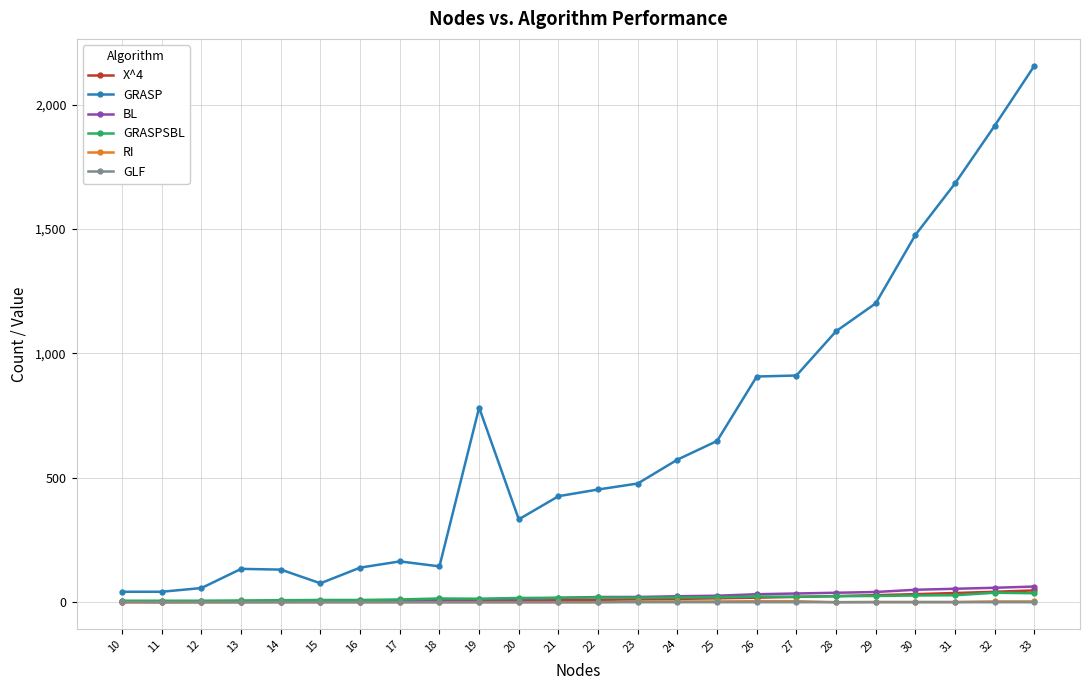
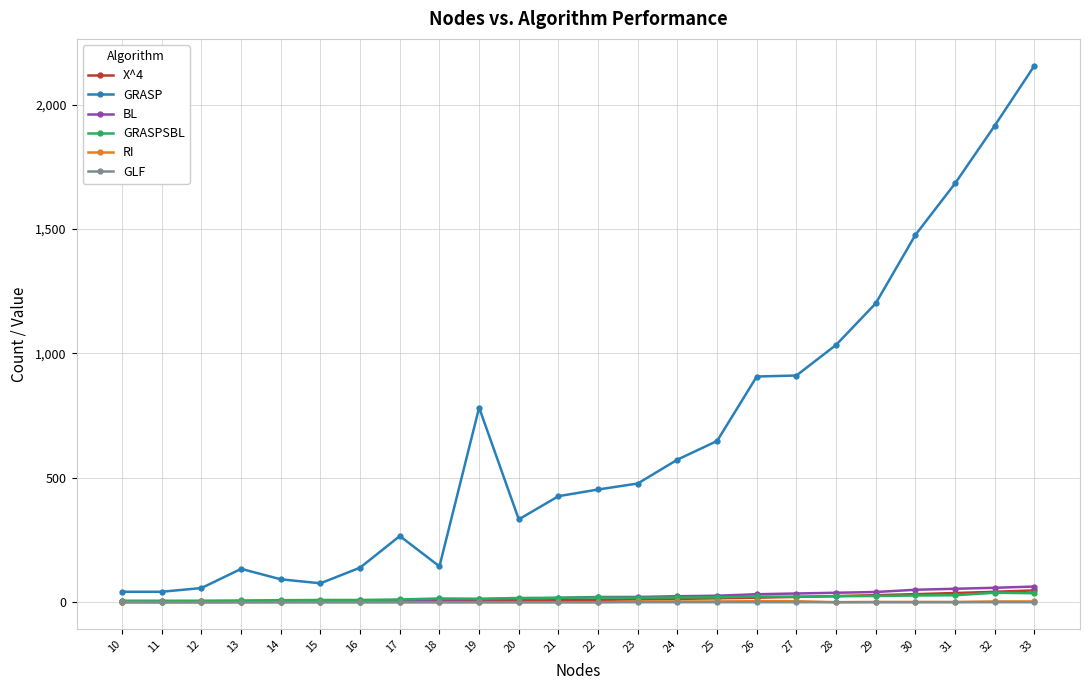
  {
    "X^4": {
      "33": "50"
    },
    "GRASP": {
      "10": "40",
      "11": "40",
      "12": "60",
      "13": "130",
-     "14": "130",
+     "14": "90",
      "15": "80",
      "16": "140",
-     "17": "160",
+     "17": "270",
      "18": "140",
      "19": "780",
      "20": "330",
      "21": "430",
      "22": "450",
      "23": "480",
      "24": "570",
      "25": "650",
      "26": "910",
      "27": "910",
-     "28": "1,090",
+     "28": "1,030",
      "29": "1,200",
      "30": "1,480",
      "31": "1,680",
      "32": "1,920",
      "33": "2,160"
    },
    "BL": {
      "27": "40",
      "28": "40",
      "29": "40",
      "30": "50",
      "31": "50",
      "32": "60",
      "33": "60"
    },
    "GRASPSBL": {
      "33": "40"
    }
  }
